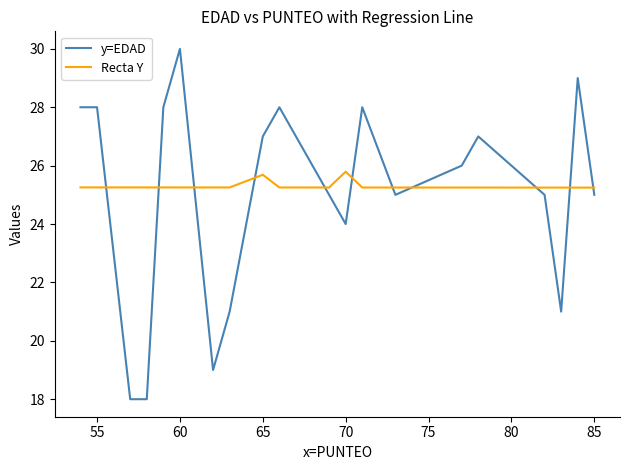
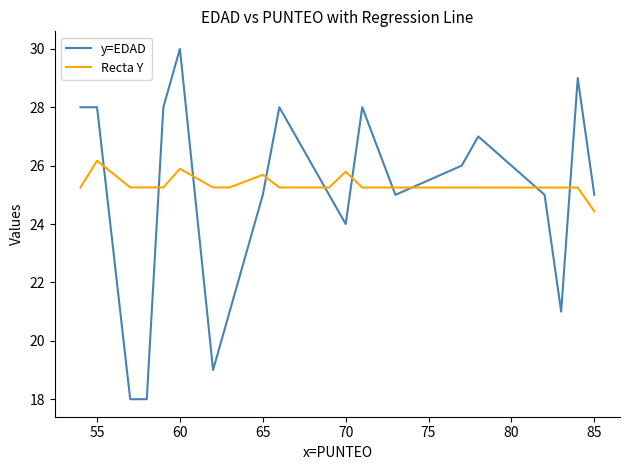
  {
    "y=EDAD": {
      "55": 28,
      "60": 30,
-     "65": 27,
+     "65": 25,
      "70": 24,
      "85": 25
    },
    "Recta Y": {
-     "55": 25.3,
-     "60": 25.3,
+     "55": 26.2,
+     "60": 25.9,
      "65": 25.7,
      "70": 25.8,
-     "85": 25.2
+     "85": 24.4
    }
  }
